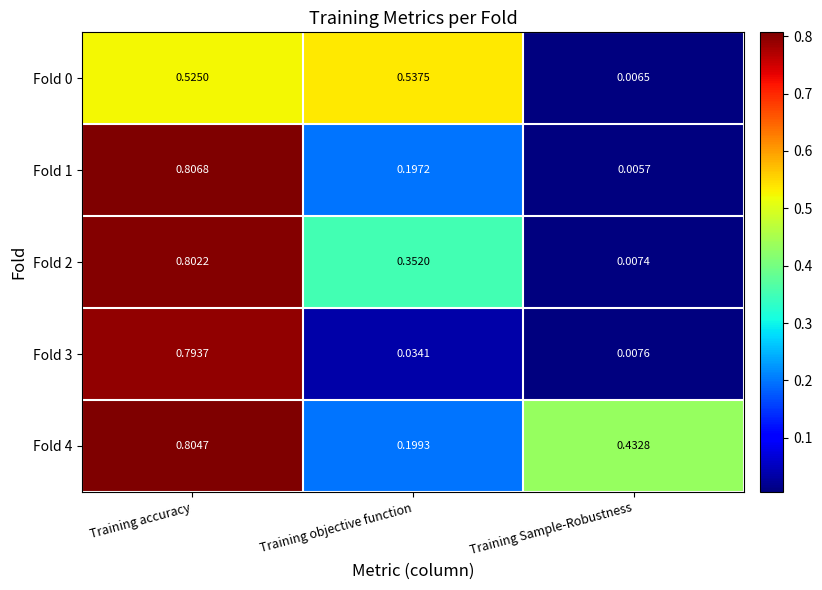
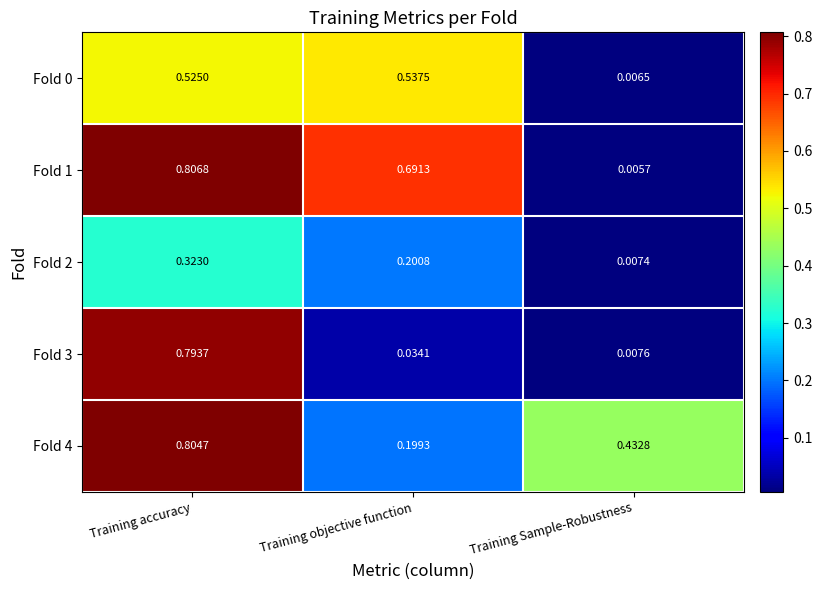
  {
    "Fold 0": {
      "Training accuracy": 0.5250,
      "Training objective function": 0.5375,
      "Training Sample-Robustness": 0.0065
    },
    "Fold 1": {
      "Training accuracy": 0.8068,
-     "Training objective function": 0.1972,
+     "Training objective function": 0.6913,
      "Training Sample-Robustness": 0.0057
    },
    "Fold 2": {
-     "Training accuracy": 0.8022,
-     "Training objective function": 0.3520,
+     "Training accuracy": 0.3230,
+     "Training objective function": 0.2008,
      "Training Sample-Robustness": 0.0074
    },
    "Fold 3": {
      "Training accuracy": 0.7937,
      "Training objective function": 0.0341,
      "Training Sample-Robustness": 0.0076
    },
    "Fold 4": {
      "Training accuracy": 0.8047,
      "Training objective function": 0.1993,
      "Training Sample-Robustness": 0.4328
    }
  }
